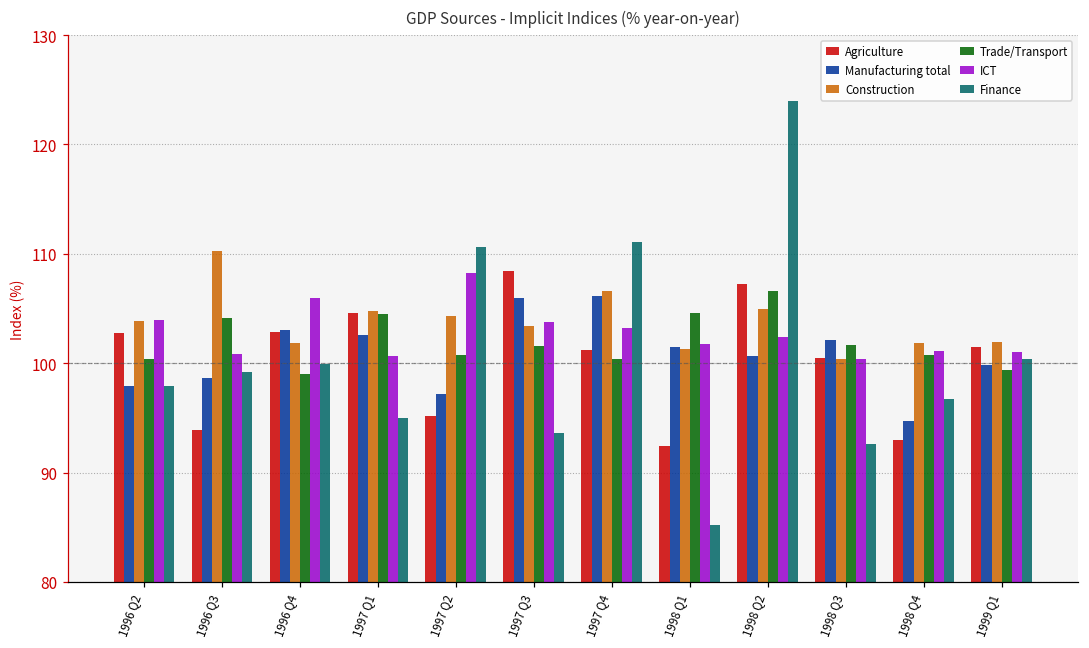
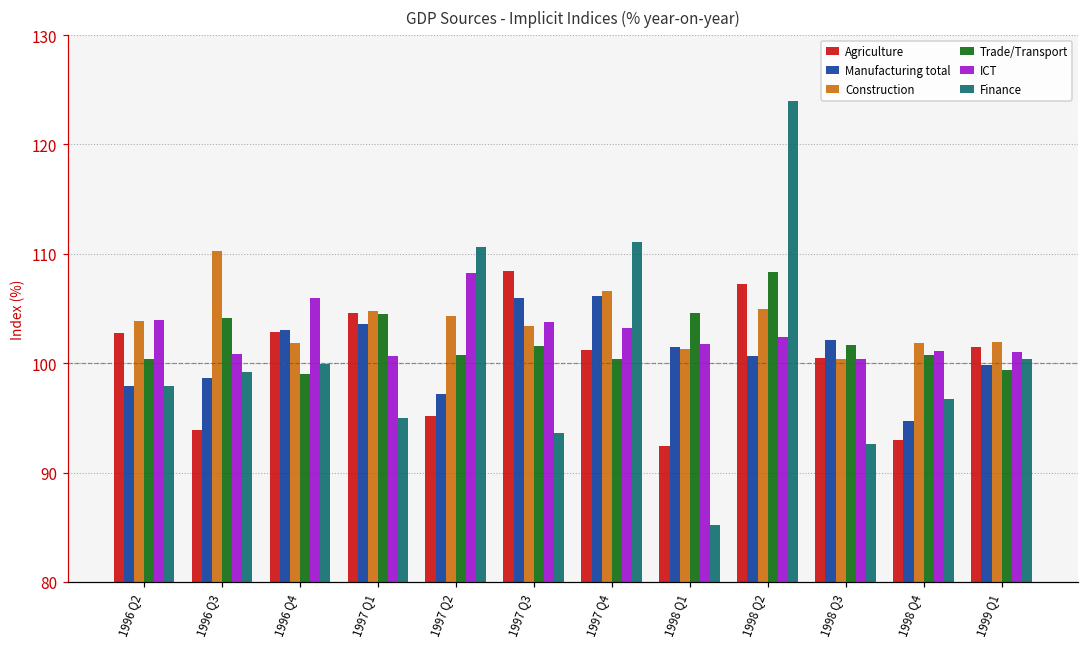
  {
    "Agriculture": {
      "1996 Q2": 103,
      "1996 Q3": 94,
      "1996 Q4": 103,
      "1997 Q1": 105,
      "1997 Q2": 95,
      "1997 Q3": 108,
      "1997 Q4": 101,
      "1998 Q1": 92,
      "1998 Q2": 107,
      "1998 Q3": 100,
      "1998 Q4": 93,
      "1999 Q1": 102
    },
    "Manufacturing total": {
      "1996 Q2": 98,
      "1996 Q3": 99,
      "1996 Q4": 103,
-     "1997 Q1": 103,
+     "1997 Q1": 104,
      "1997 Q2": 97,
      "1997 Q3": 106,
      "1997 Q4": 106,
      "1998 Q1": 101,
      "1998 Q2": 101,
      "1998 Q3": 102,
      "1998 Q4": 95,
      "1999 Q1": 100
    },
    "Construction": {
      "1996 Q2": 104,
      "1996 Q3": 110,
      "1996 Q4": 102,
      "1997 Q1": 105,
      "1997 Q2": 104,
      "1997 Q3": 103,
      "1997 Q4": 107,
      "1998 Q1": 101,
      "1998 Q2": 105,
      "1998 Q3": 100,
      "1998 Q4": 102,
      "1999 Q1": 102
    },
    "Trade/Transport": {
      "1996 Q2": 100,
      "1996 Q3": 104,
      "1996 Q4": 99,
      "1997 Q1": 105,
      "1997 Q2": 101,
      "1997 Q3": 102,
      "1997 Q4": 100,
      "1998 Q1": 105,
-     "1998 Q2": 107,
+     "1998 Q2": 108,
      "1998 Q3": 102,
      "1998 Q4": 101,
      "1999 Q1": 99
    },
    "ICT": {
      "1996 Q2": 104,
      "1996 Q3": 101,
      "1996 Q4": 106,
      "1997 Q1": 101,
      "1997 Q2": 108,
      "1997 Q3": 104,
      "1997 Q4": 103,
      "1998 Q1": 102,
      "1998 Q2": 102,
      "1998 Q3": 100,
      "1998 Q4": 101,
      "1999 Q1": 101
    },
    "Finance": {
      "1996 Q2": 98,
      "1996 Q3": 99,
      "1996 Q4": 100,
      "1997 Q1": 95,
      "1997 Q2": 111,
      "1997 Q3": 94,
      "1997 Q4": 111,
      "1998 Q1": 85,
      "1998 Q2": 124,
      "1998 Q3": 93,
      "1998 Q4": 97,
      "1999 Q1": 100
    }
  }
